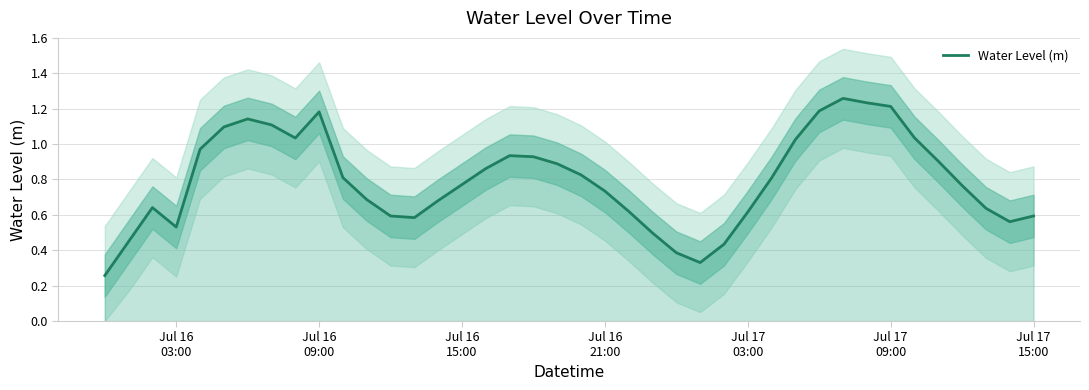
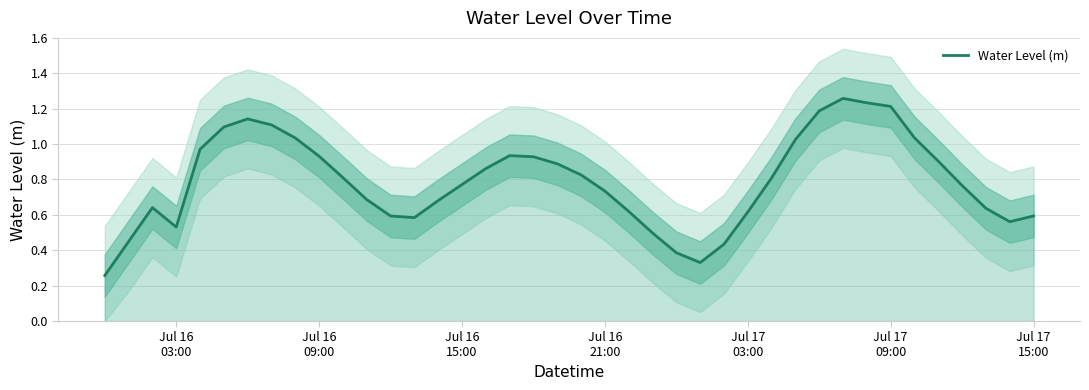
  {
    "Water Level (m)": {
      "Jul 16 03:00": 0.53,
-     "Jul 16 09:00": 1.18,
+     "Jul 16 09:00": 0.93,
      "Jul 16 15:00": 0.77,
      "Jul 16 21:00": 0.73,
      "Jul 17 03:00": 0.62,
      "Jul 17 09:00": 1.21,
      "Jul 17 15:00": 0.59
    }
  }
